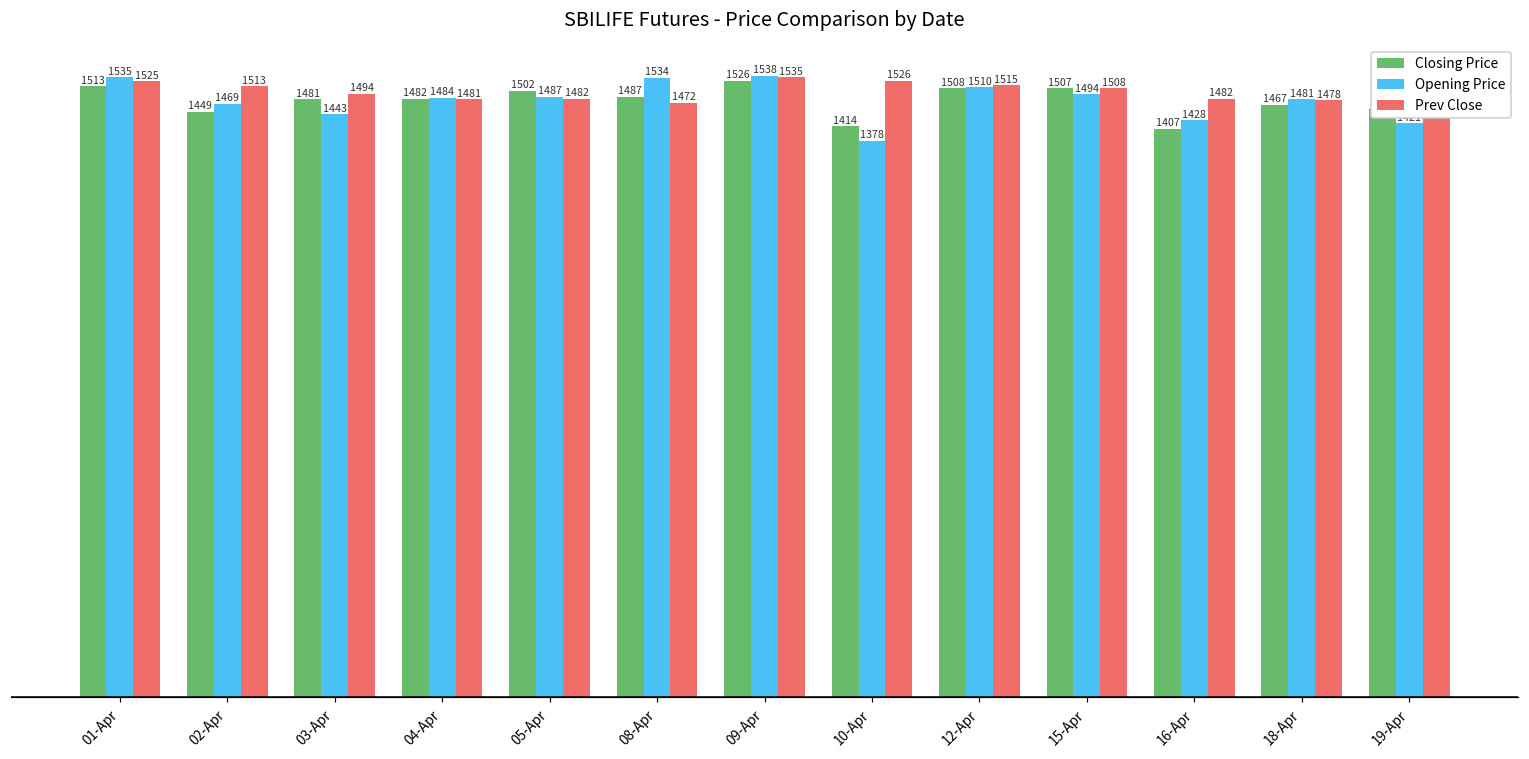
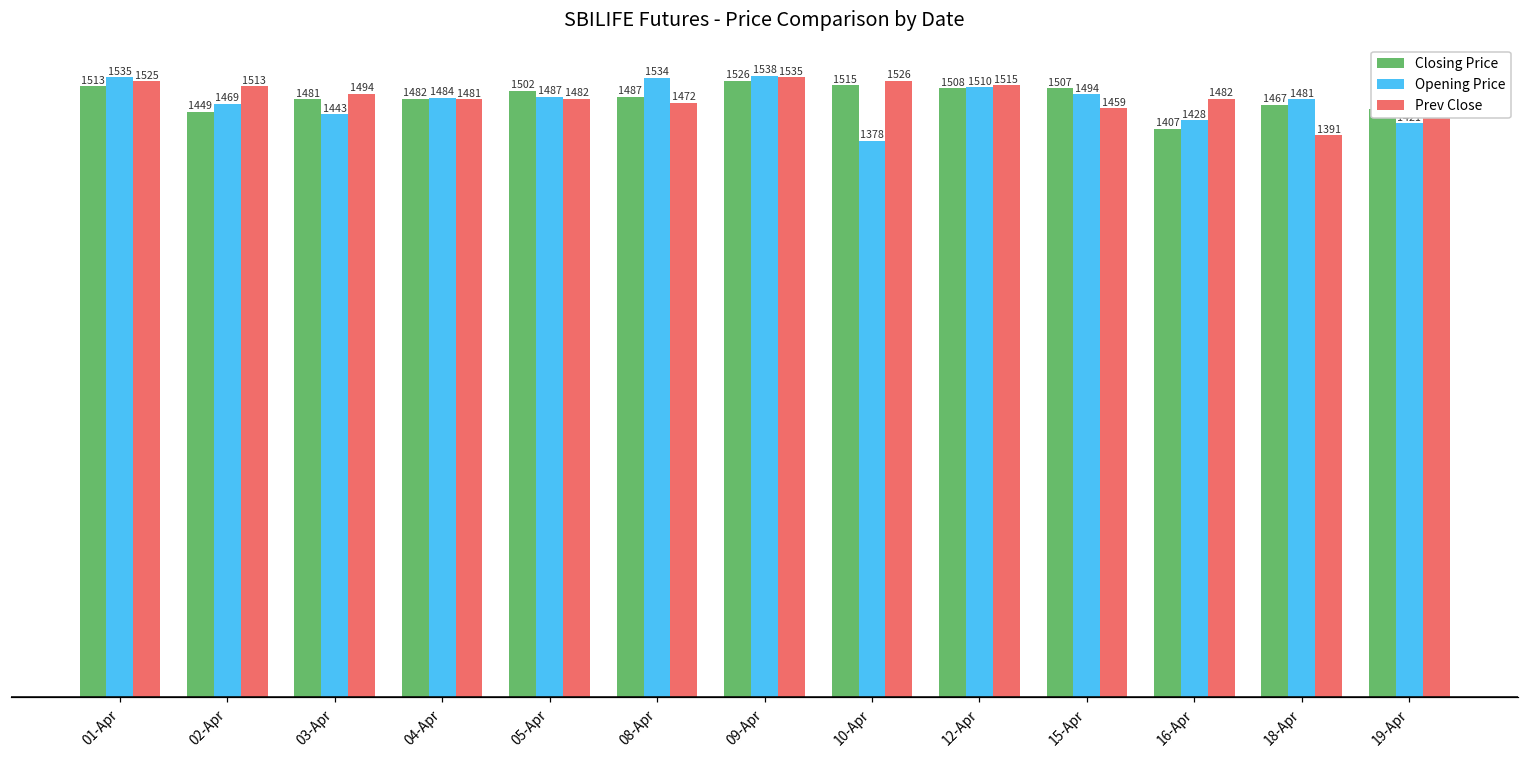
  {
    "Closing Price": {
      "01-Apr": 1513,
      "02-Apr": 1449,
      "03-Apr": 1481,
      "04-Apr": 1482,
      "05-Apr": 1502,
      "08-Apr": 1487,
      "09-Apr": 1526,
-     "10-Apr": 1414,
+     "10-Apr": 1515,
      "12-Apr": 1508,
      "15-Apr": 1507,
      "16-Apr": 1407,
      "18-Apr": 1467
    },
    "Opening Price": {
      "01-Apr": 1535,
      "02-Apr": 1469,
      "03-Apr": 1443,
      "04-Apr": 1484,
      "05-Apr": 1487,
      "08-Apr": 1534,
      "09-Apr": 1538,
      "10-Apr": 1378,
      "12-Apr": 1510,
      "15-Apr": 1494,
      "16-Apr": 1428,
      "18-Apr": 1481
    },
    "Prev Close": {
      "01-Apr": 1525,
      "02-Apr": 1513,
      "03-Apr": 1494,
      "04-Apr": 1481,
      "05-Apr": 1482,
      "08-Apr": 1472,
      "09-Apr": 1535,
      "10-Apr": 1526,
      "12-Apr": 1515,
-     "15-Apr": 1508,
+     "15-Apr": 1459,
      "16-Apr": 1482,
-     "18-Apr": 1478
+     "18-Apr": 1391
    }
  }
